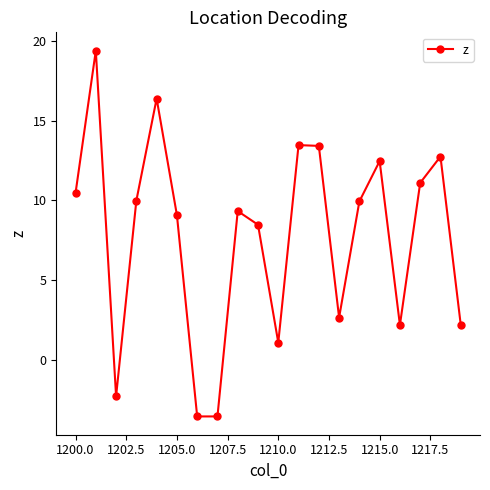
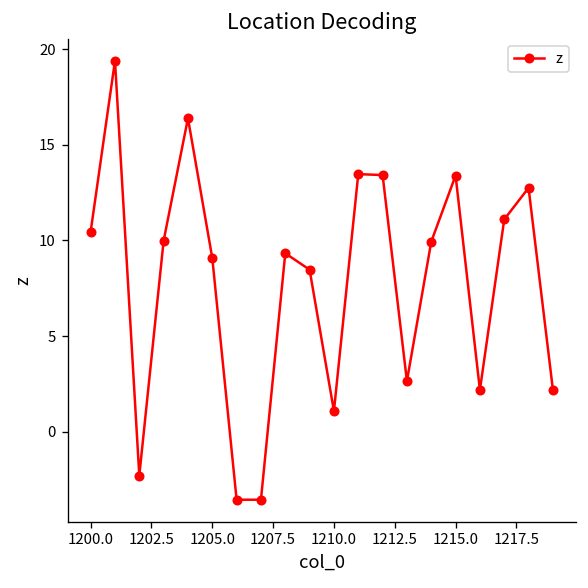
  {
    "1200.0": 10.5,
    "1205.0": 9.1,
    "1210.0": 1.1,
-   "1215.0": 12.5
+   "1215.0": 13.4
  }
